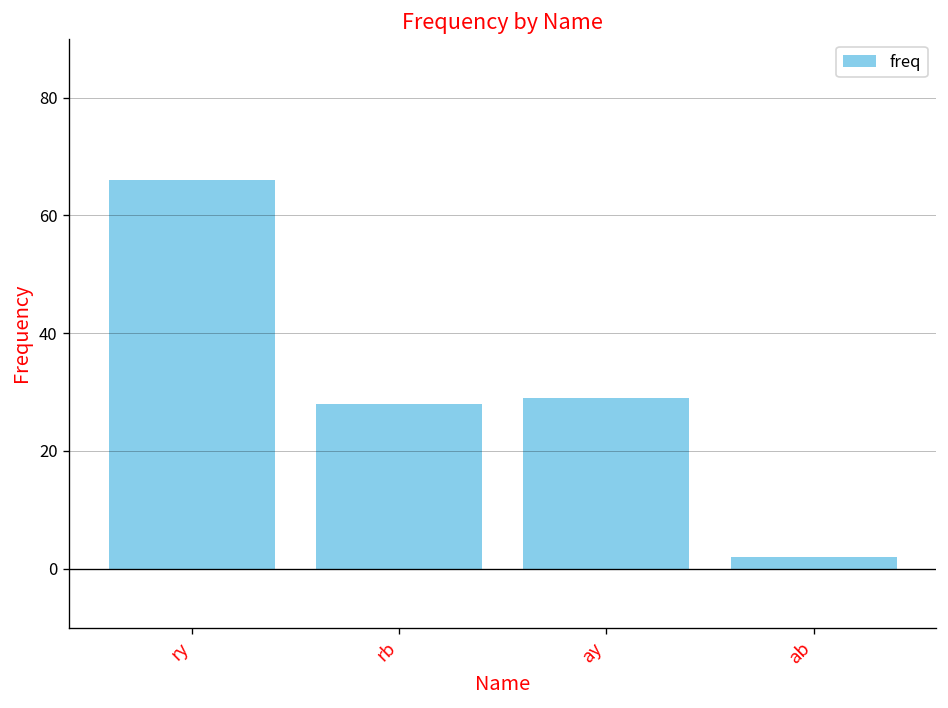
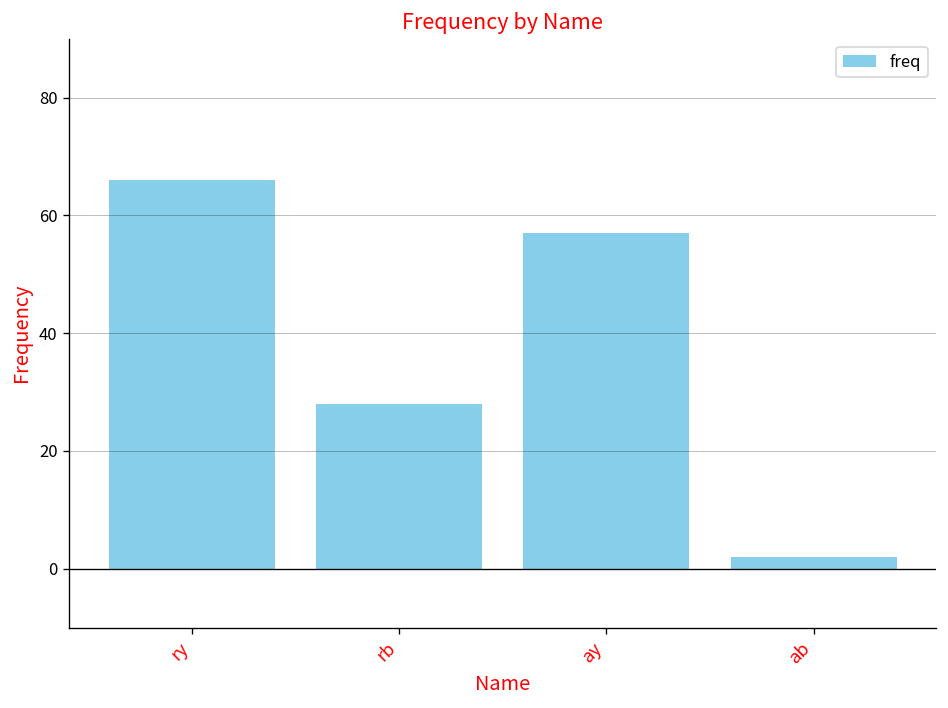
  {
    "ry": 66,
    "rb": 28,
-   "ay": 29,
+   "ay": 57,
    "ab": 2
  }
